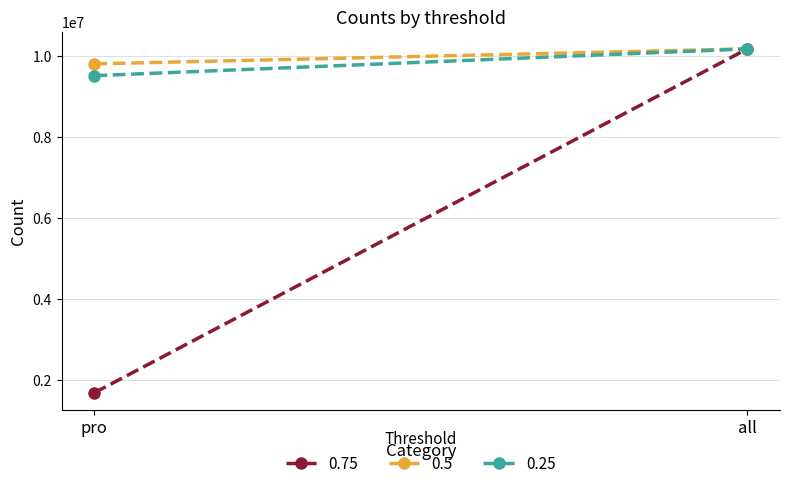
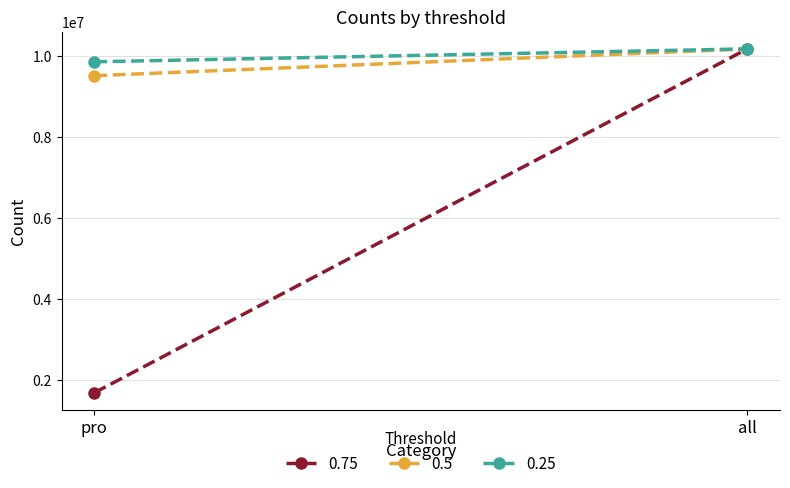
  {
    "0.75": {
      "pro": 1700000
    },
    "0.5": {
-     "pro": 9800000
+     "pro": 9500000
    },
    "0.25": {
-     "pro": 9500000
+     "pro": 9800000
    }
  }
